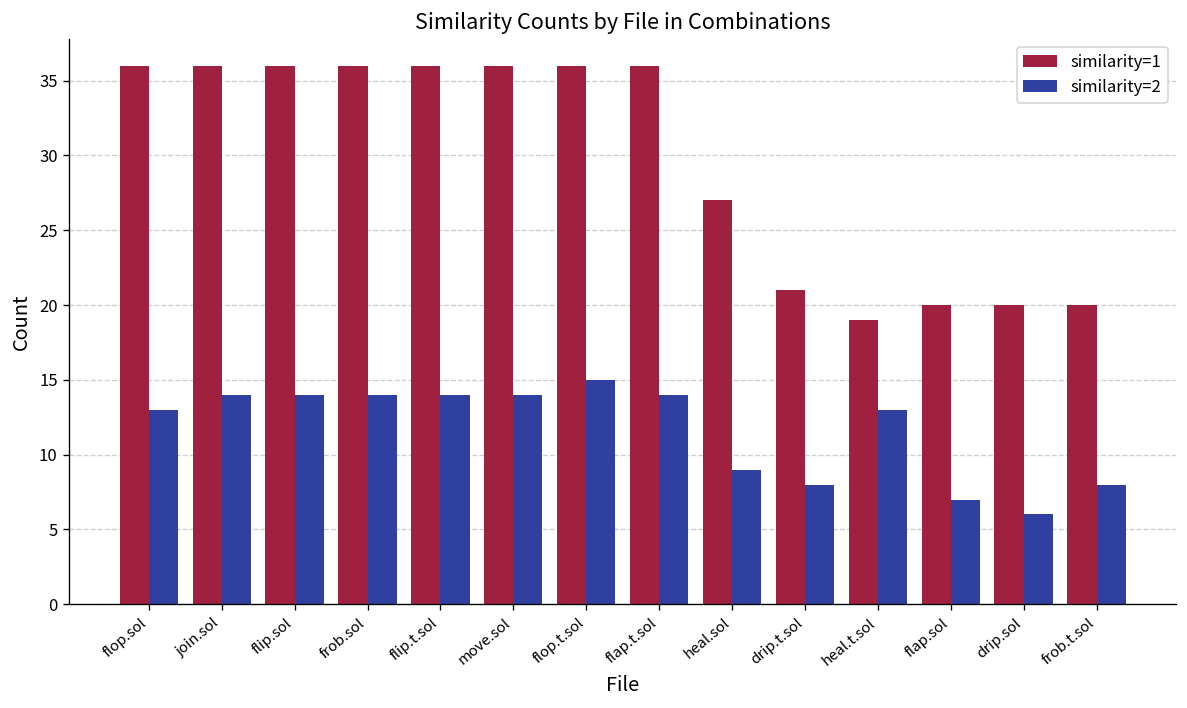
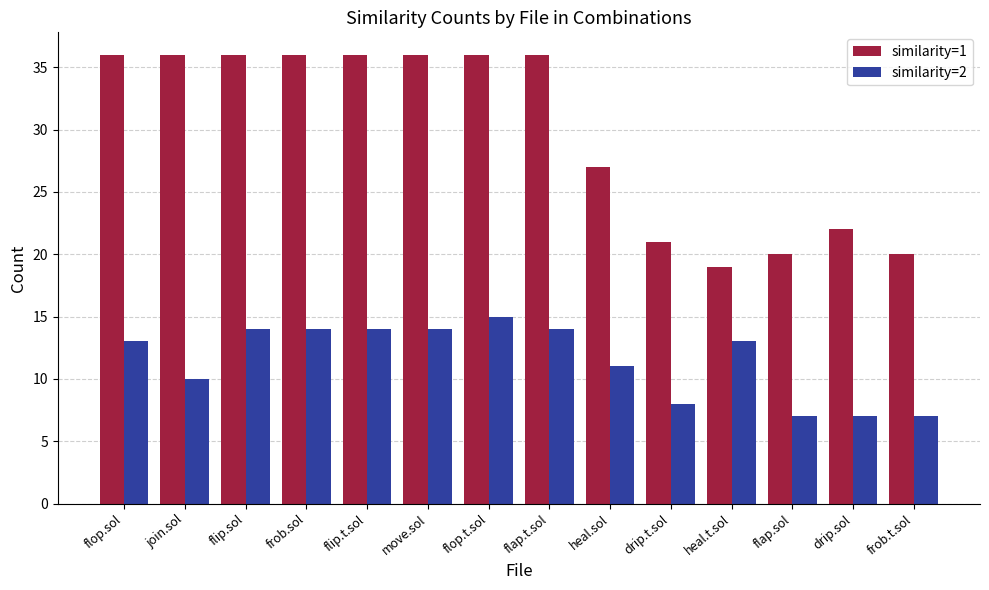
  {
    "similarity=1": {
      "flop.sol": 36,
      "join.sol": 36,
      "flip.sol": 36,
      "frob.sol": 36,
      "flip.t.sol": 36,
      "move.sol": 36,
      "flop.t.sol": 36,
      "flap.t.sol": 36,
      "heal.sol": 27,
      "drip.t.sol": 21,
      "heal.t.sol": 19,
      "flap.sol": 20,
-     "drip.sol": 20,
+     "drip.sol": 22,
      "frob.t.sol": 20
    },
    "similarity=2": {
      "flop.sol": 13,
-     "join.sol": 14,
+     "join.sol": 10,
      "flip.sol": 14,
      "frob.sol": 14,
      "flip.t.sol": 14,
      "move.sol": 14,
      "flop.t.sol": 15,
      "flap.t.sol": 14,
-     "heal.sol": 9,
+     "heal.sol": 11,
      "drip.t.sol": 8,
      "heal.t.sol": 13,
      "flap.sol": 7,
-     "drip.sol": 6,
-     "frob.t.sol": 8
+     "drip.sol": 7,
+     "frob.t.sol": 7
    }
  }
